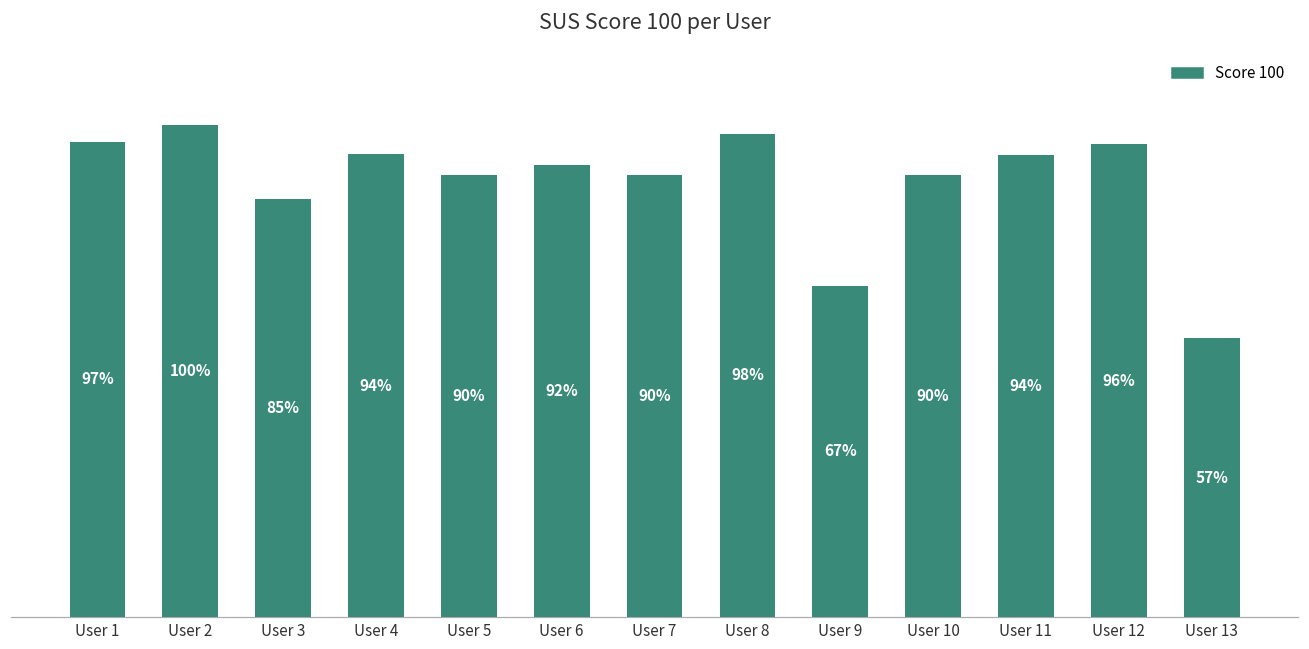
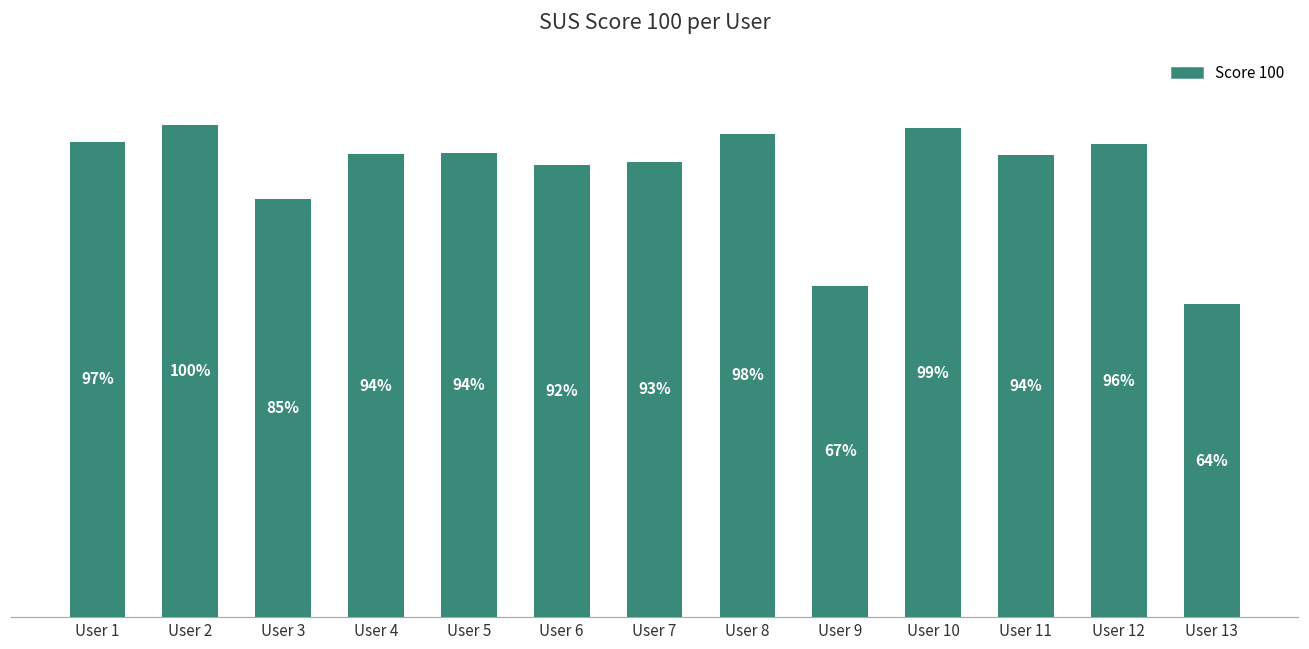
  {
    "User 1": "97%",
    "User 2": "100%",
    "User 3": "85%",
    "User 4": "94%",
-   "User 5": "90%",
+   "User 5": "94%",
    "User 6": "92%",
-   "User 7": "90%",
+   "User 7": "93%",
    "User 8": "98%",
    "User 9": "67%",
-   "User 10": "90%",
+   "User 10": "99%",
    "User 11": "94%",
    "User 12": "96%",
-   "User 13": "57%"
+   "User 13": "64%"
  }
